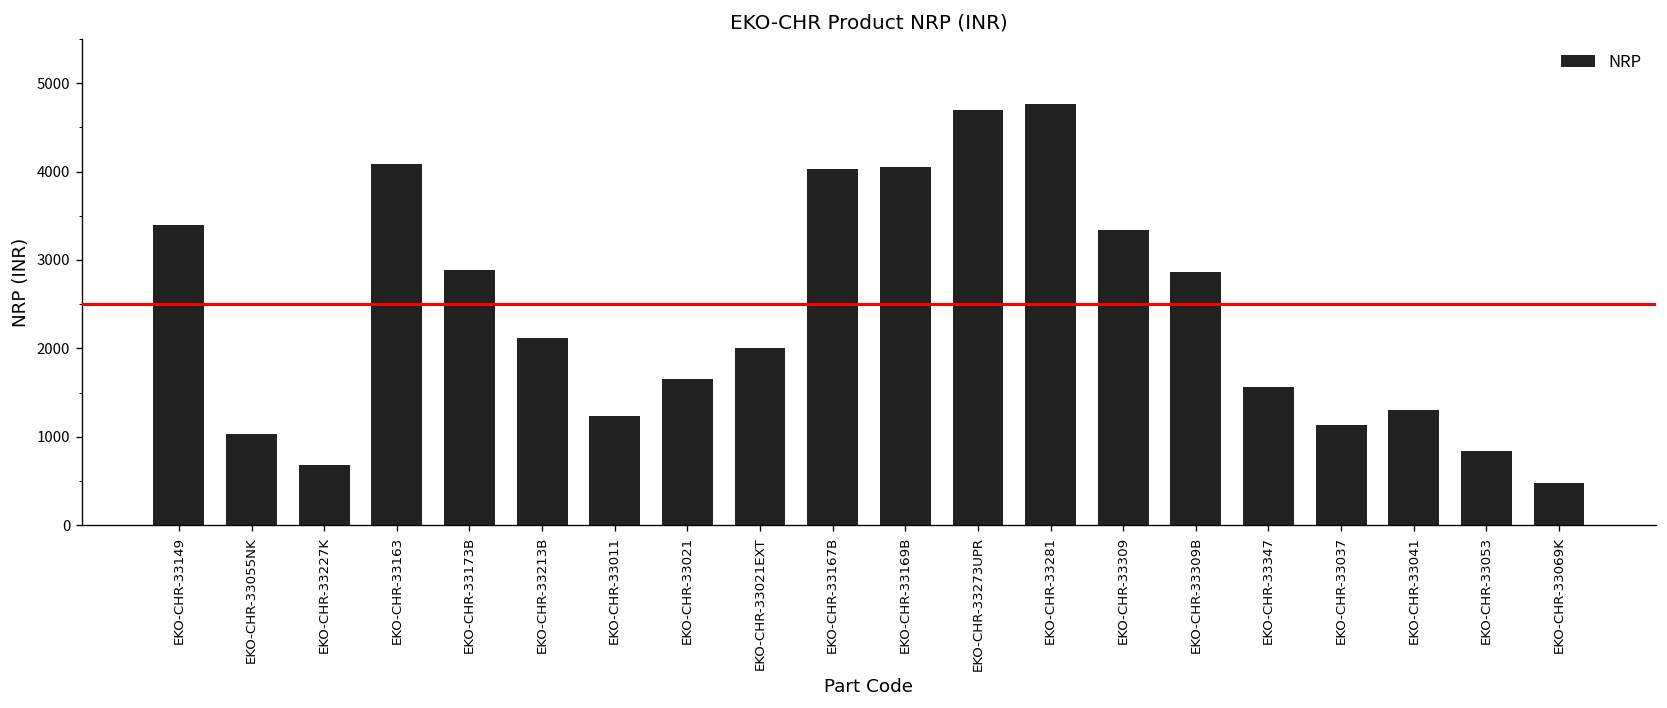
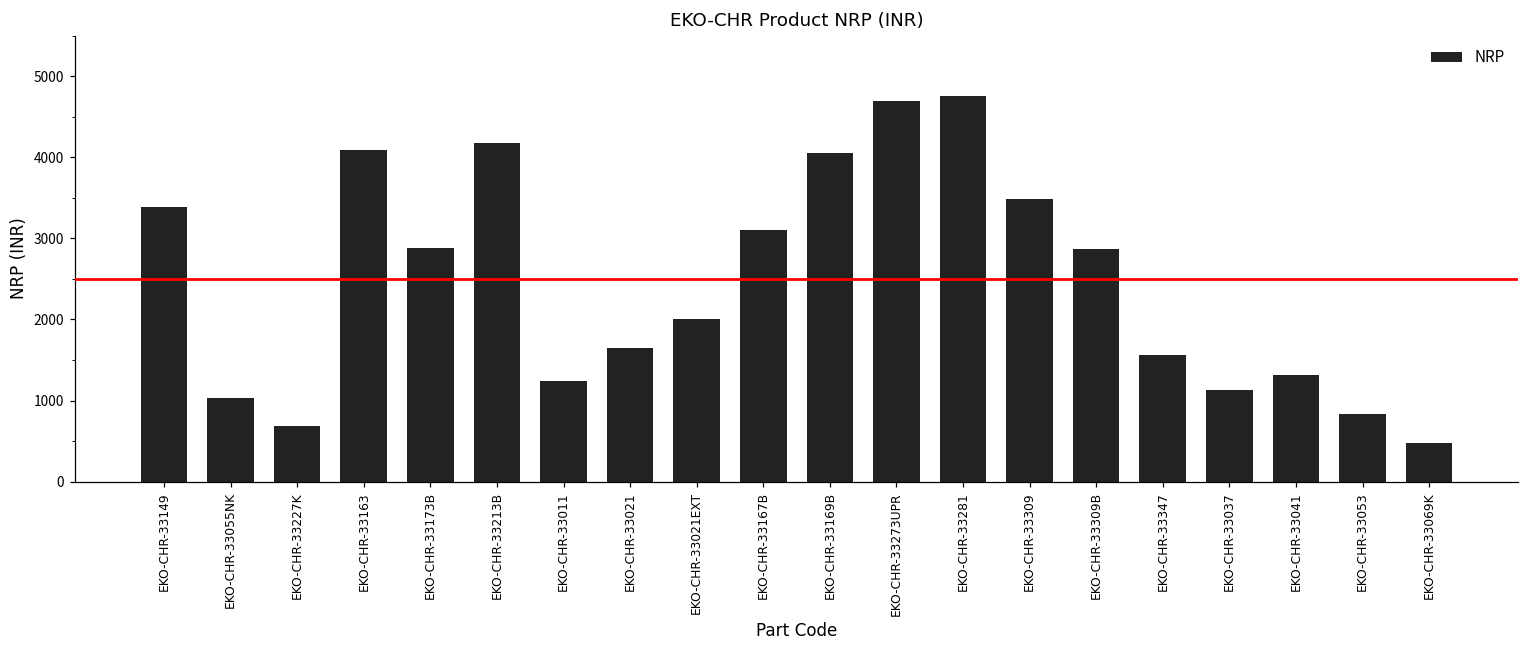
  {
    "EKO-CHR-33149": 3400,
    "EKO-CHR-33055NK": 1000,
    "EKO-CHR-33227K": 700,
    "EKO-CHR-33163": 4100,
    "EKO-CHR-33173B": 2900,
-   "EKO-CHR-33213B": 2100,
+   "EKO-CHR-33213B": 4200,
    "EKO-CHR-33011": 1200,
    "EKO-CHR-33021": 1700,
    "EKO-CHR-33021EXT": 2000,
-   "EKO-CHR-33167B": 4000,
+   "EKO-CHR-33167B": 3100,
    "EKO-CHR-33169B": 4100,
    "EKO-CHR-33273UPR": 4700,
    "EKO-CHR-33281": 4800,
-   "EKO-CHR-33309": 3300,
+   "EKO-CHR-33309": 3500,
    "EKO-CHR-33309B": 2900,
    "EKO-CHR-33347": 1600,
    "EKO-CHR-33037": 1100,
    "EKO-CHR-33041": 1300,
    "EKO-CHR-33053": 800,
    "EKO-CHR-33069K": 500
  }
